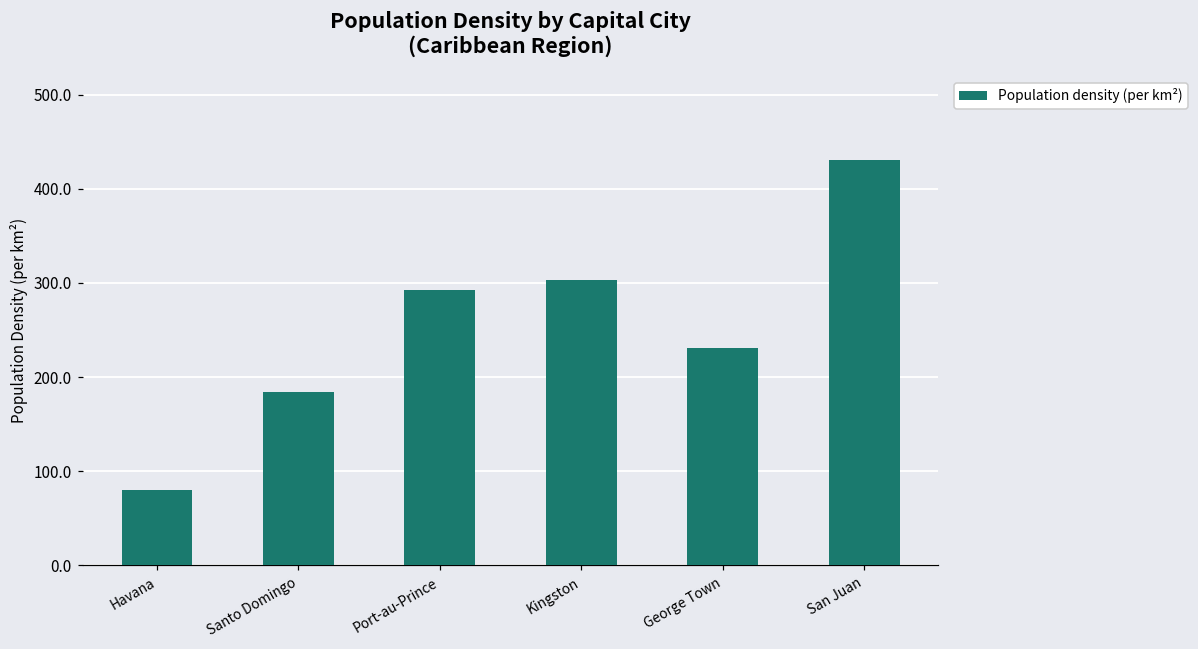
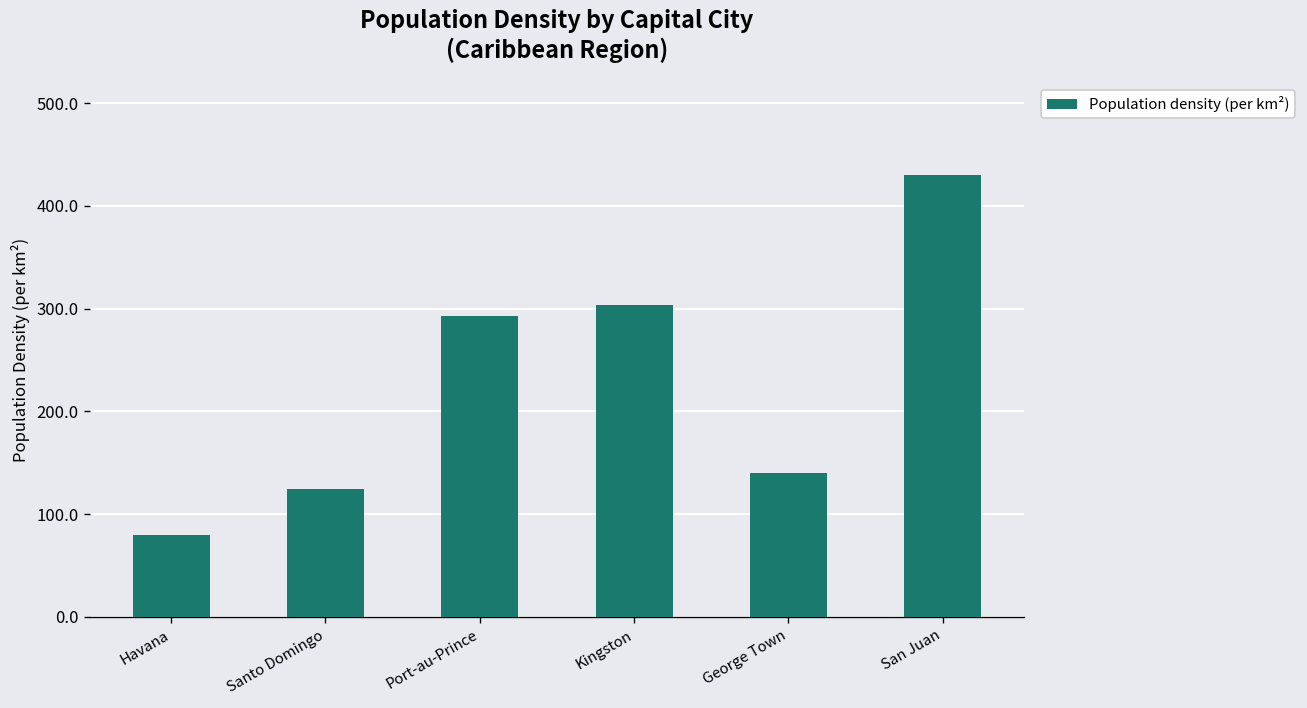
  {
    "Havana": 80,
-   "Santo Domingo": 180,
+   "Santo Domingo": 120,
    "Port-au-Prince": 290,
    "Kingston": 300,
-   "George Town": 230,
+   "George Town": 140,
    "San Juan": 430
  }
